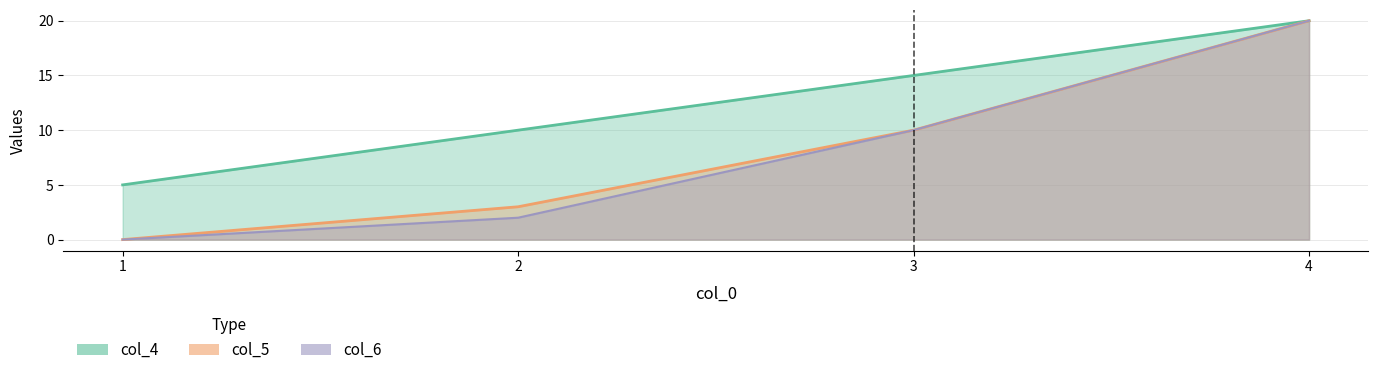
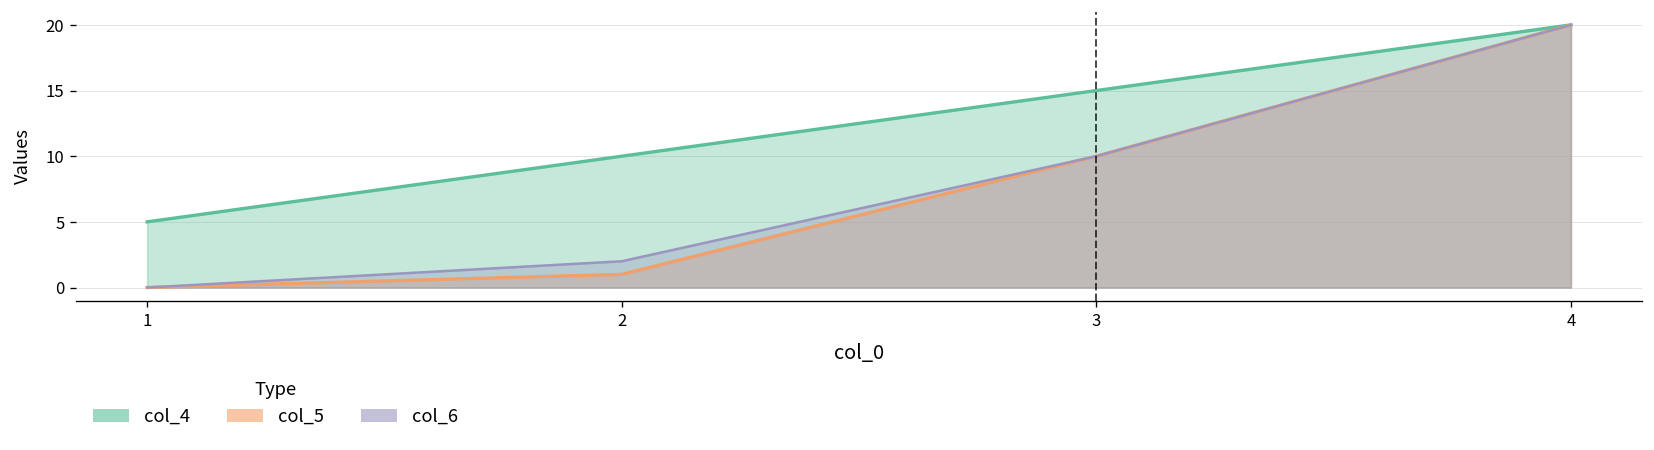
  {
    "col_5": {
-     "2": 3
+     "2": 1
    }
  }
